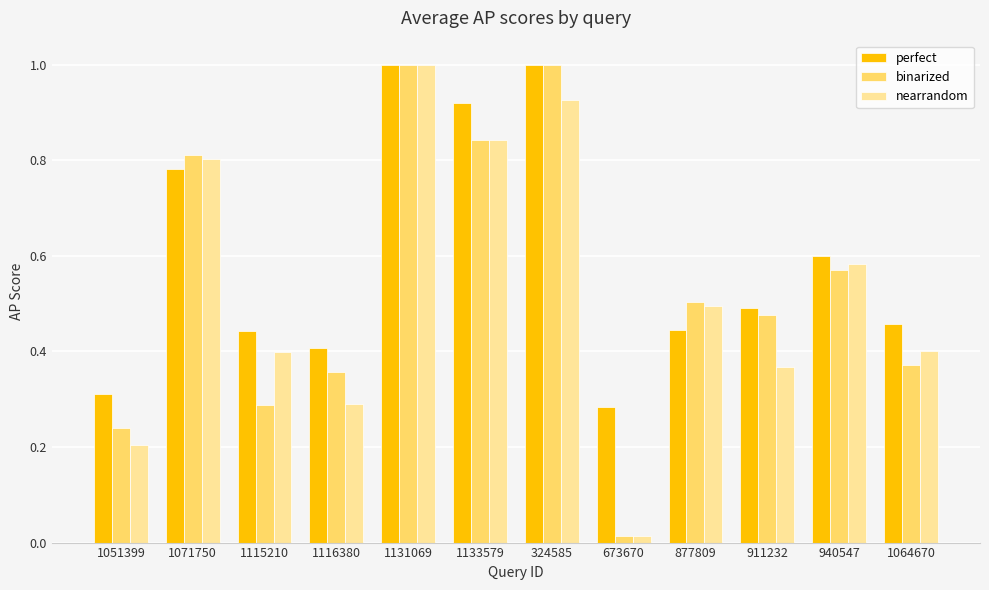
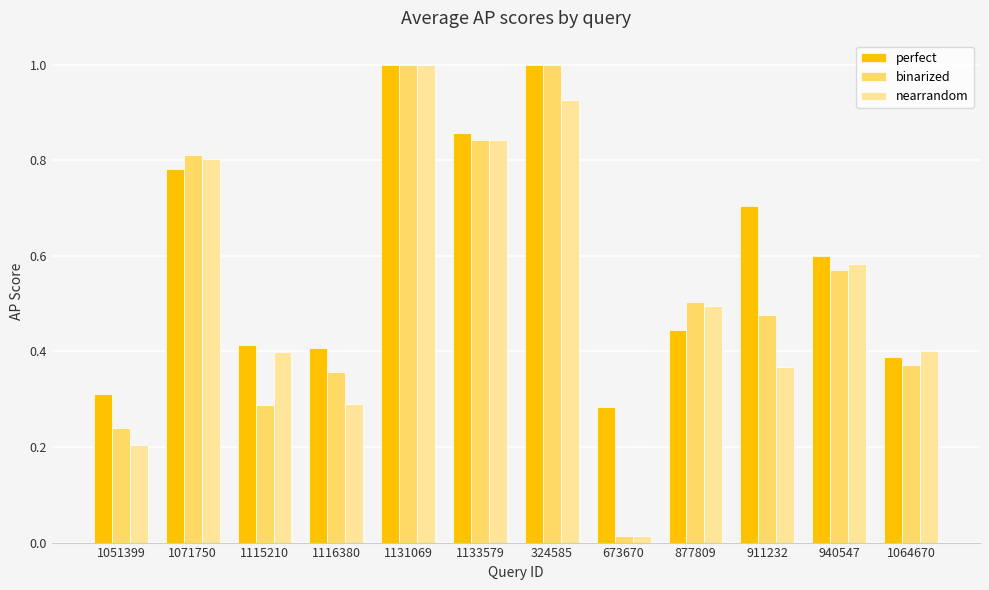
  {
    "perfect": {
      "1051399": 0.31,
      "1071750": 0.78,
-     "1115210": 0.44,
+     "1115210": 0.41,
      "1116380": 0.41,
      "1131069": 1.00,
-     "1133579": 0.92,
+     "1133579": 0.86,
      "324585": 1.00,
      "673670": 0.28,
      "877809": 0.45,
-     "911232": 0.49,
+     "911232": 0.70,
      "940547": 0.60,
-     "1064670": 0.46
+     "1064670": 0.39
    }
  }
